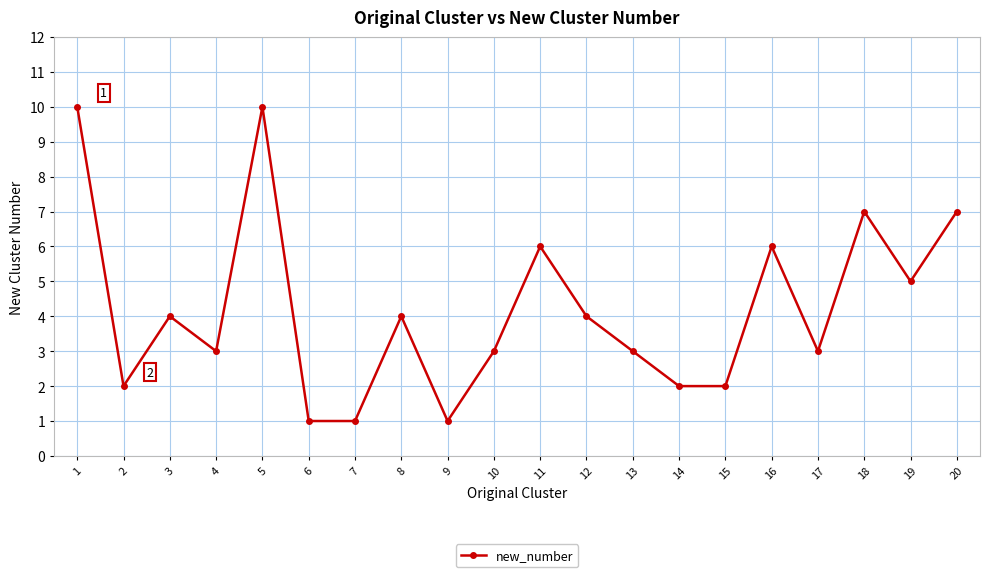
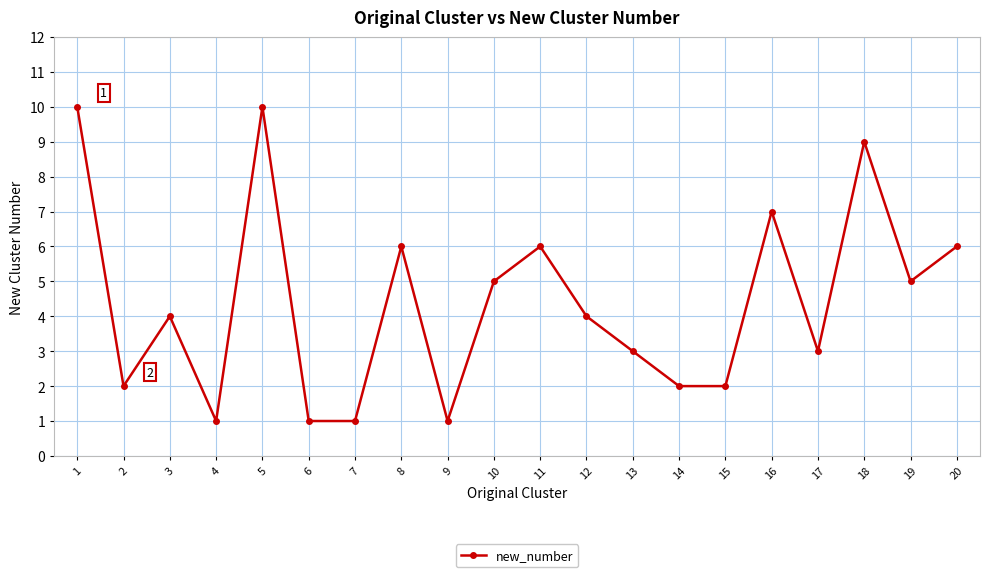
  {
    "3": 4,
-   "4": 3,
+   "4": 1,
    "5": 10,
    "6": 1,
    "7": 1,
-   "8": 4,
+   "8": 6,
    "9": 1,
-   "10": 3,
+   "10": 5,
    "11": 6,
    "12": 4,
    "13": 3,
    "14": 2,
    "15": 2,
-   "16": 6,
+   "16": 7,
    "17": 3,
-   "18": 7,
+   "18": 9,
    "19": 5,
-   "20": 7
+   "20": 6
  }
